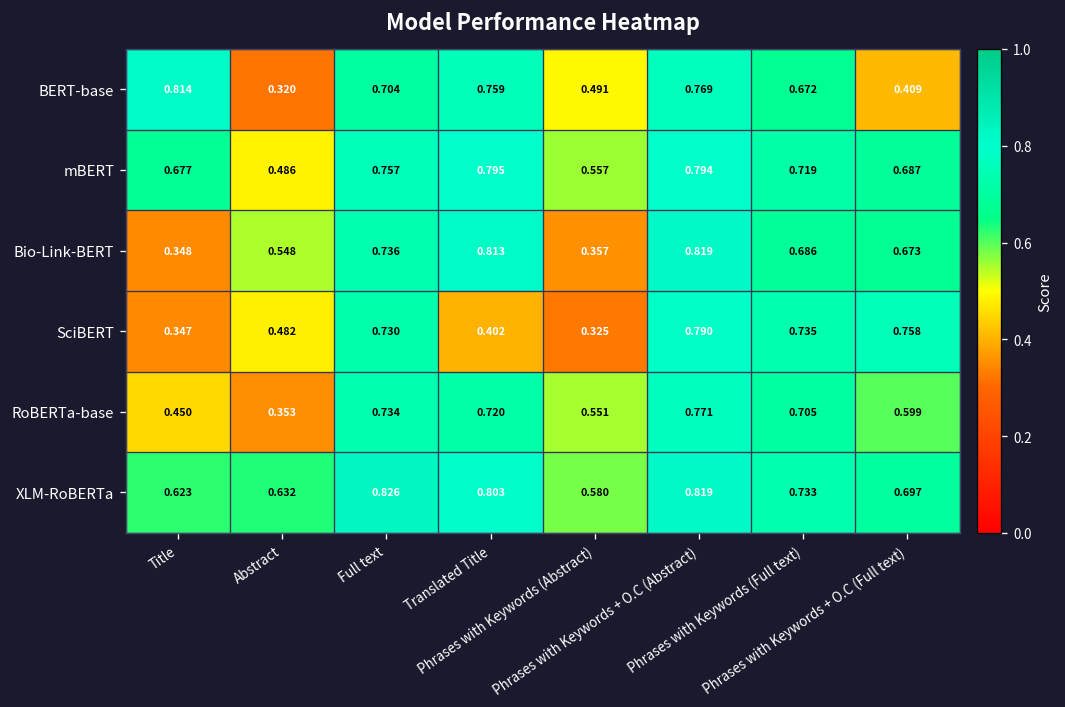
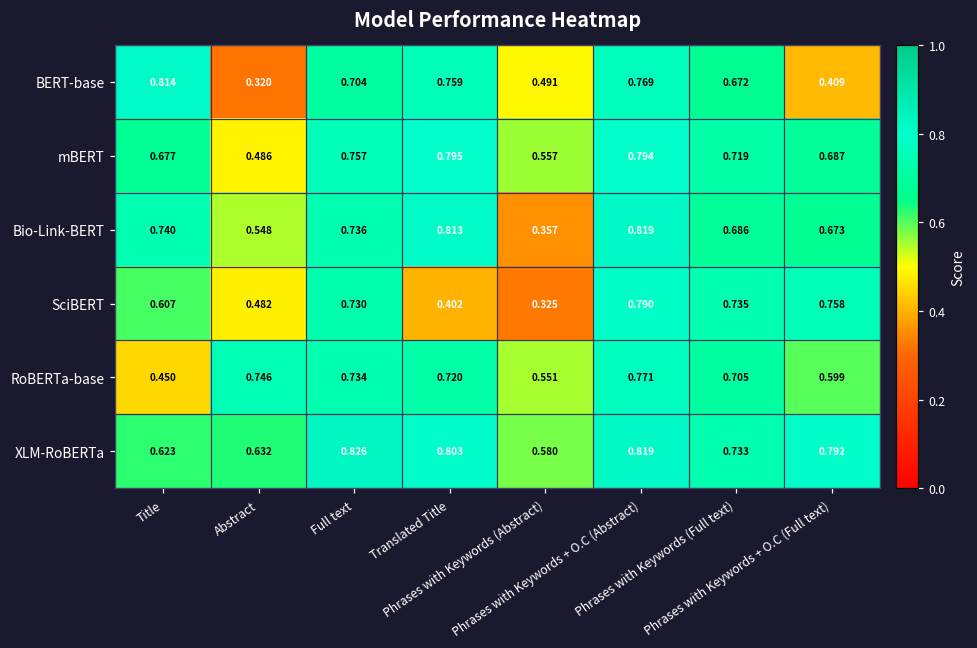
  {
    "BERT-base": {
      "Title": 0.814,
      "Abstract": 0.320,
      "Full text": 0.704,
      "Translated Title": 0.759,
      "Phrases with Keywords (Abstract)": 0.491,
      "Phrases with Keywords + O.C (Abstract)": 0.769,
      "Phrases with Keywords (Full text)": 0.672,
      "Phrases with Keywords + O.C (Full text)": 0.409
    },
    "mBERT": {
      "Title": 0.677,
      "Abstract": 0.486,
      "Full text": 0.757,
      "Translated Title": 0.795,
      "Phrases with Keywords (Abstract)": 0.557,
      "Phrases with Keywords + O.C (Abstract)": 0.794,
      "Phrases with Keywords (Full text)": 0.719,
      "Phrases with Keywords + O.C (Full text)": 0.687
    },
    "Bio-Link-BERT": {
-     "Title": 0.348,
+     "Title": 0.740,
      "Abstract": 0.548,
      "Full text": 0.736,
      "Translated Title": 0.813,
      "Phrases with Keywords (Abstract)": 0.357,
      "Phrases with Keywords + O.C (Abstract)": 0.819,
      "Phrases with Keywords (Full text)": 0.686,
      "Phrases with Keywords + O.C (Full text)": 0.673
    },
    "SciBERT": {
-     "Title": 0.347,
+     "Title": 0.607,
      "Abstract": 0.482,
      "Full text": 0.730,
      "Translated Title": 0.402,
      "Phrases with Keywords (Abstract)": 0.325,
      "Phrases with Keywords + O.C (Abstract)": 0.790,
      "Phrases with Keywords (Full text)": 0.735,
      "Phrases with Keywords + O.C (Full text)": 0.758
    },
    "RoBERTa-base": {
      "Title": 0.450,
-     "Abstract": 0.353,
+     "Abstract": 0.746,
      "Full text": 0.734,
      "Translated Title": 0.720,
      "Phrases with Keywords (Abstract)": 0.551,
      "Phrases with Keywords + O.C (Abstract)": 0.771,
      "Phrases with Keywords (Full text)": 0.705,
      "Phrases with Keywords + O.C (Full text)": 0.599
    },
    "XLM-RoBERTa": {
      "Title": 0.623,
      "Abstract": 0.632,
      "Full text": 0.826,
      "Translated Title": 0.803,
      "Phrases with Keywords (Abstract)": 0.580,
      "Phrases with Keywords + O.C (Abstract)": 0.819,
      "Phrases with Keywords (Full text)": 0.733,
-     "Phrases with Keywords + O.C (Full text)": 0.697
+     "Phrases with Keywords + O.C (Full text)": 0.792
    }
  }
